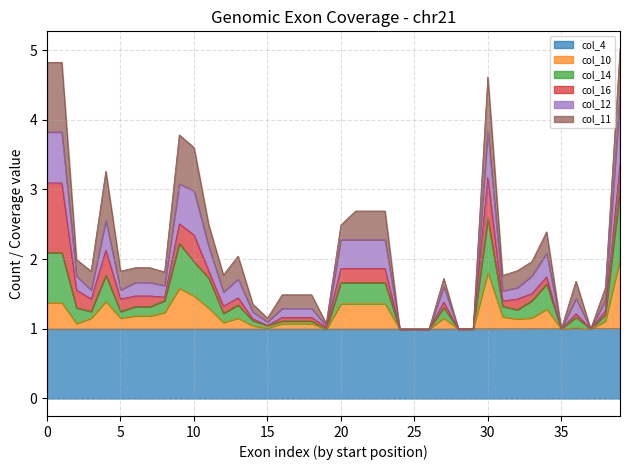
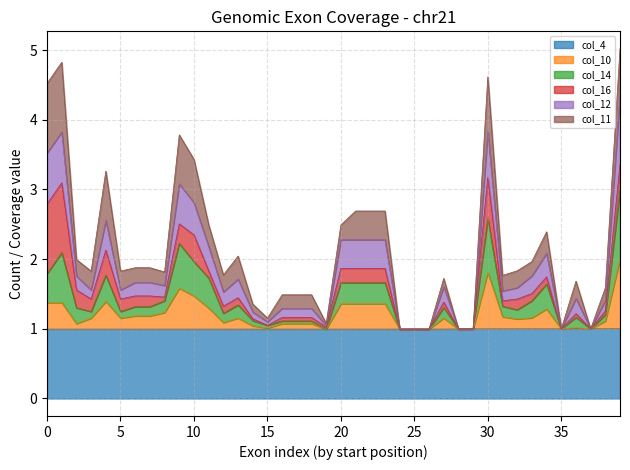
  {
    "col_4": {
      "0": 1.0,
      "5": 1.0,
      "10": 1.0,
      "20": 1.0,
      "30": 1.0
    },
    "col_10": {
      "0": 0.4,
      "5": 0.2,
      "10": 0.5,
      "20": 0.4,
      "30": 0.8
    },
    "col_14": {
-     "0": 0.7,
+     "0": 0.4,
      "5": 0.1,
      "10": 0.5,
      "20": 0.3,
      "30": 0.8
    },
    "col_16": {
      "0": 1.0,
      "5": 0.2,
      "10": 0.4,
      "20": 0.2,
      "30": 0.6
    },
    "col_12": {
      "0": 0.7,
      "5": 0.1,
-     "10": 0.6,
+     "10": 0.5,
      "15": 0.1,
      "20": 0.4,
      "30": 0.7
    },
    "col_11": {
      "0": 1.0,
      "5": 0.3,
      "10": 0.6,
      "15": 0.1,
      "20": 0.2,
      "30": 0.8
    }
  }
